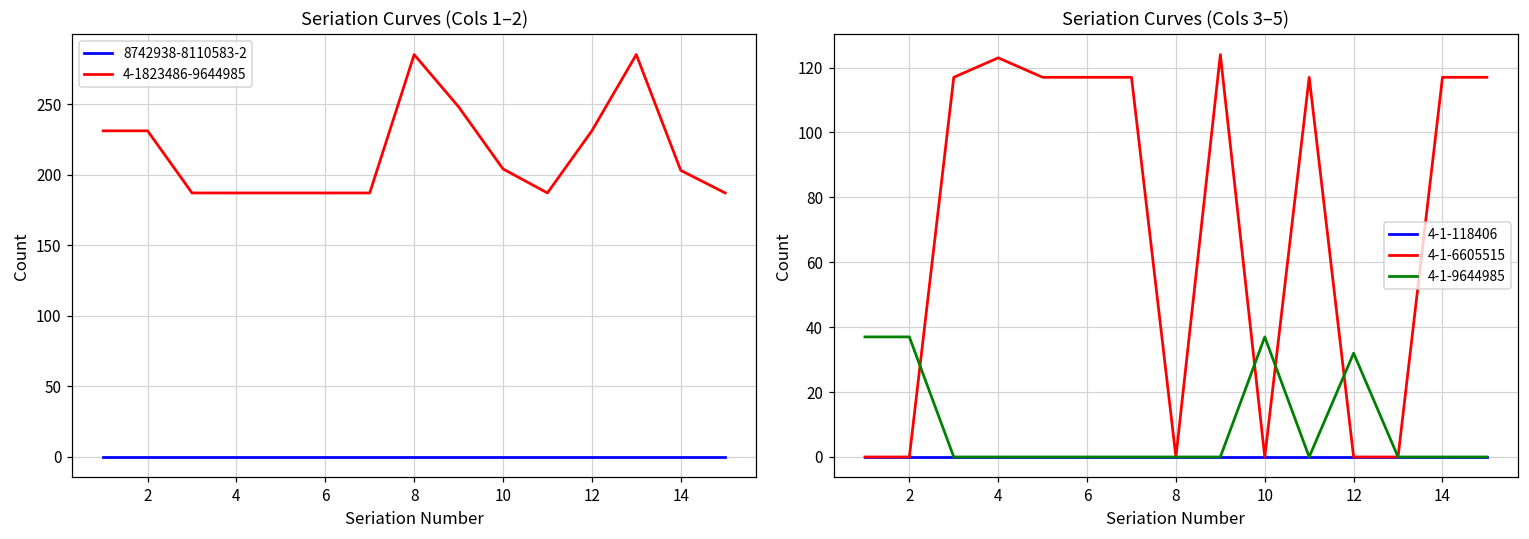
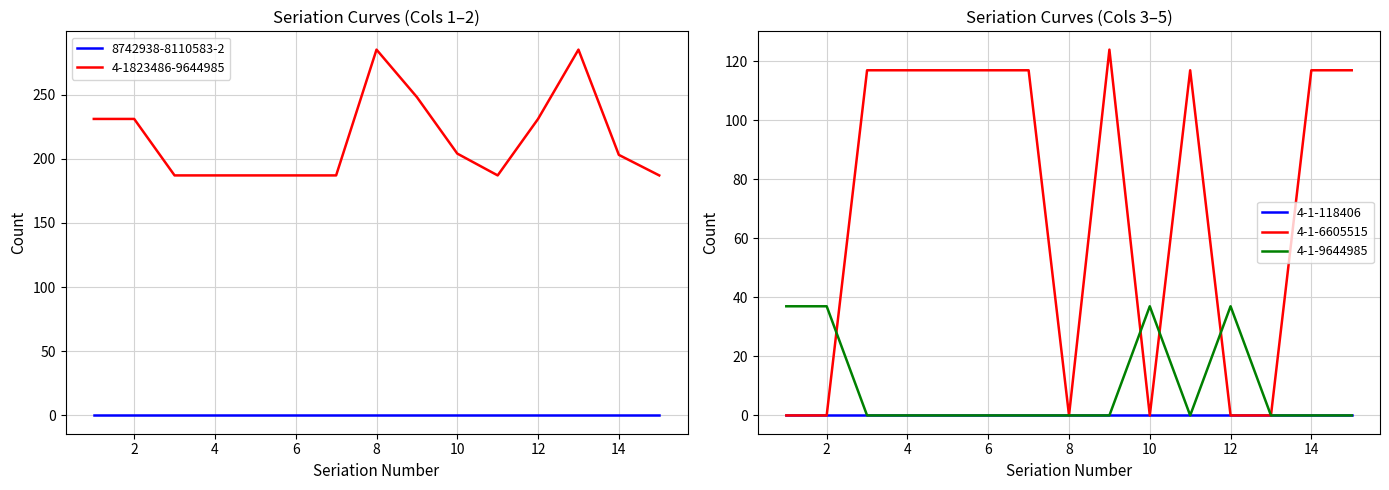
  {
    "Seriation Curves (Cols 1–2)": {
      "8742938-8110583-2": {
        "2": 0,
        "4": 0,
        "6": 0,
        "8": 0,
        "10": 0,
        "12": 0,
        "14": 0
      },
      "4-1823486-9644985": {
        "2": 231,
        "4": 187,
        "6": 187,
        "8": 285,
        "10": 204,
        "12": 231,
        "14": 203
      }
    },
    "Seriation Curves (Cols 3–5)": {
      "4-1-6605515": {
-       "4": 123,
+       "4": 117,
        "6": 117,
        "14": 117
      },
      "4-1-9644985": {
        "2": 37,
        "10": 37,
-       "12": 32
+       "12": 37
      }
    }
  }
